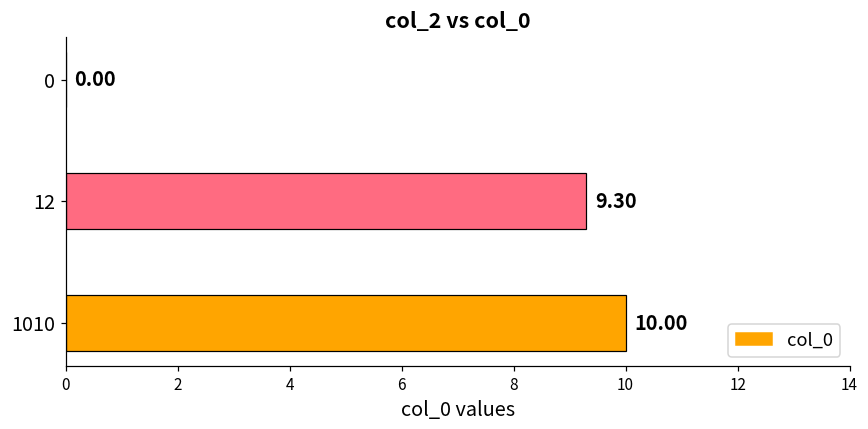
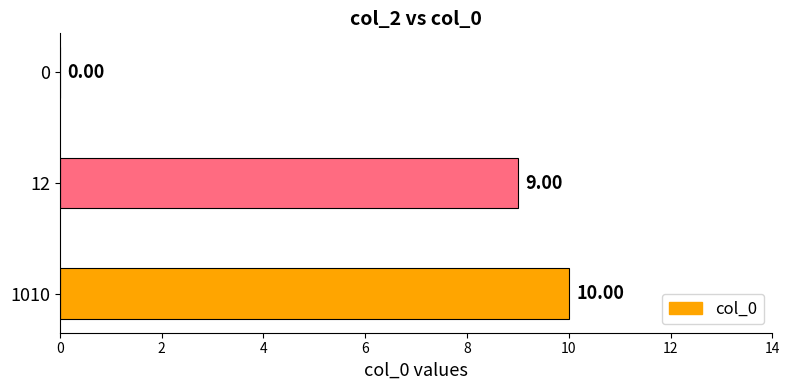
  {
    "0": 0.00,
-   "12": 9.30,
+   "12": 9.00,
    "1010": 10.00
  }
